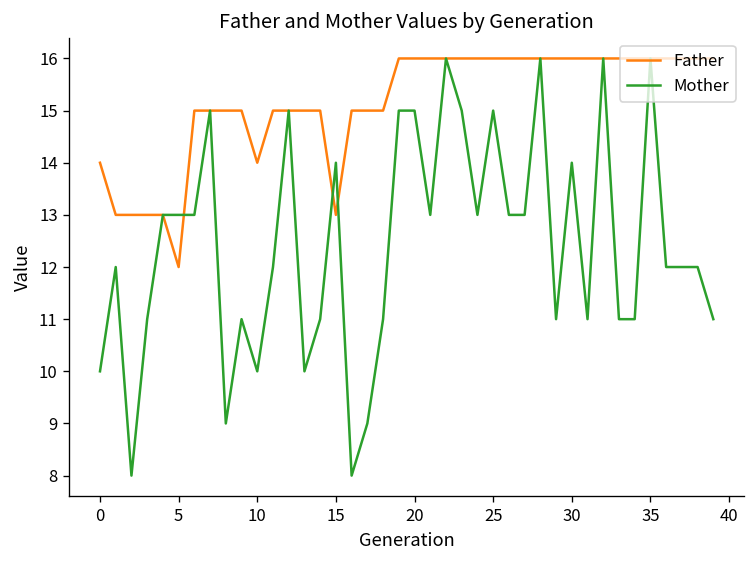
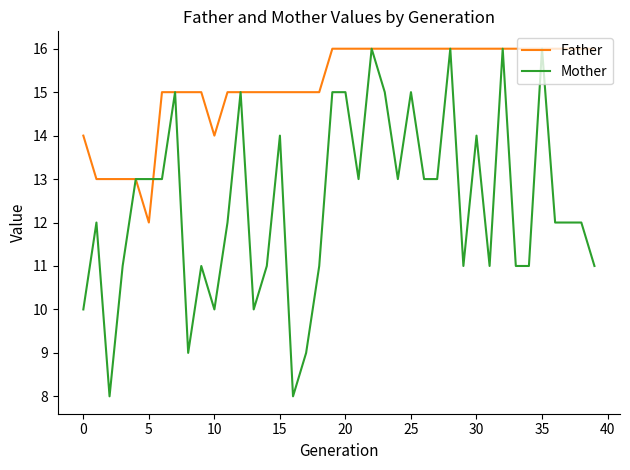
  {
    "Father": {
      "0": 14,
      "5": 12,
      "10": 14,
-     "15": 13,
+     "15": 15,
      "20": 16,
      "25": 16,
      "30": 16
    },
    "Mother": {
      "0": 10,
      "5": 13,
      "10": 10,
      "15": 14,
      "20": 15,
      "25": 15,
      "30": 14
    }
  }
